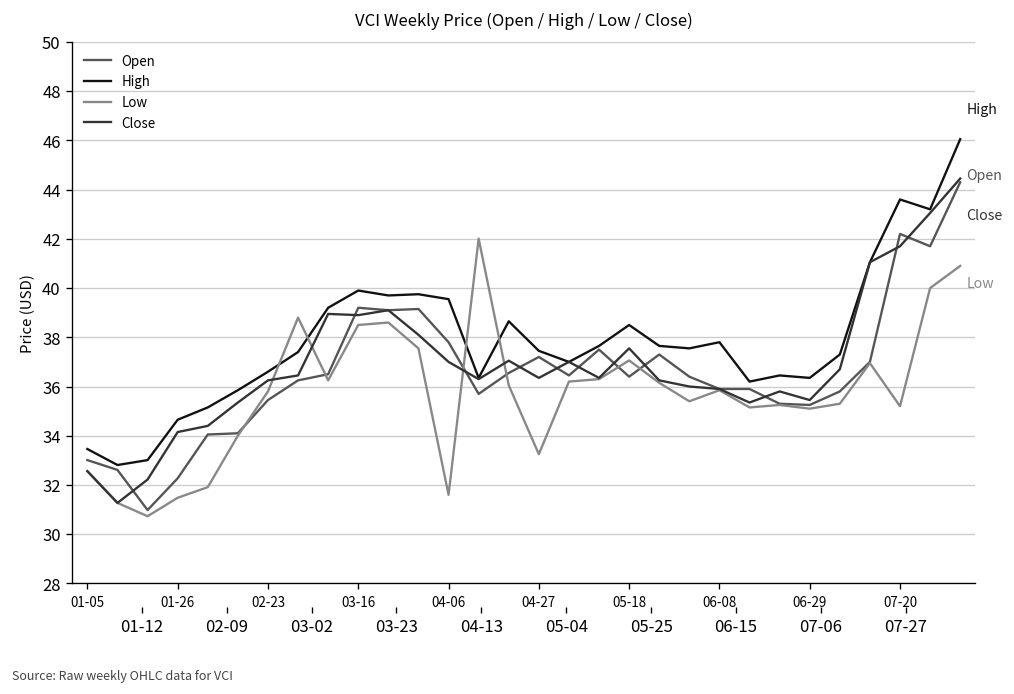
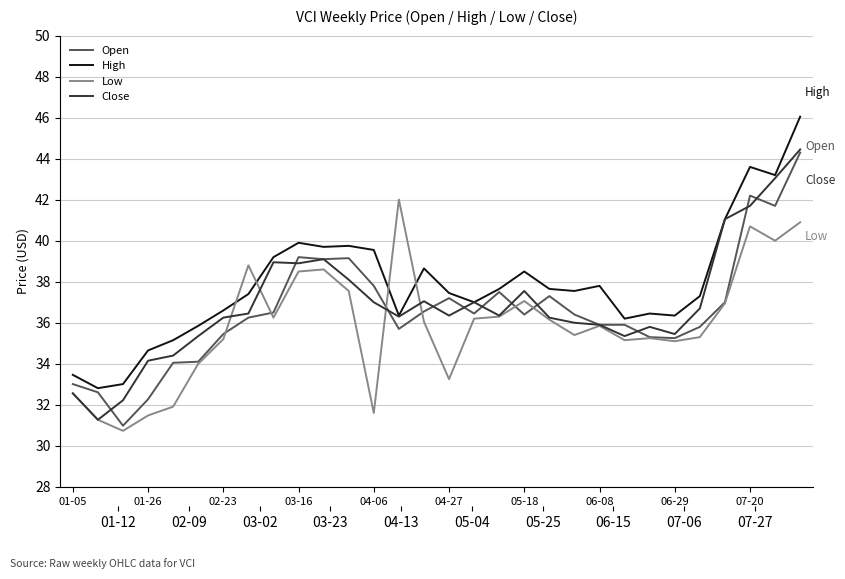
  {
    "Low": {
      "01-26": 31.5,
      "02-09": 31.9,
-     "02-23": 35.8,
+     "02-23": 35.2,
      "03-02": 38.8,
      "03-16": 38.5,
      "03-23": 38.6,
      "04-06": 31.6,
      "04-13": 42.0,
      "04-27": 33.3,
      "05-04": 36.2,
      "05-18": 37.1,
      "06-15": 35.2,
      "06-29": 35.1,
      "07-06": 35.3,
-     "07-20": 35.2,
+     "07-20": 40.7,
      "07-27": 40.0
    }
  }
